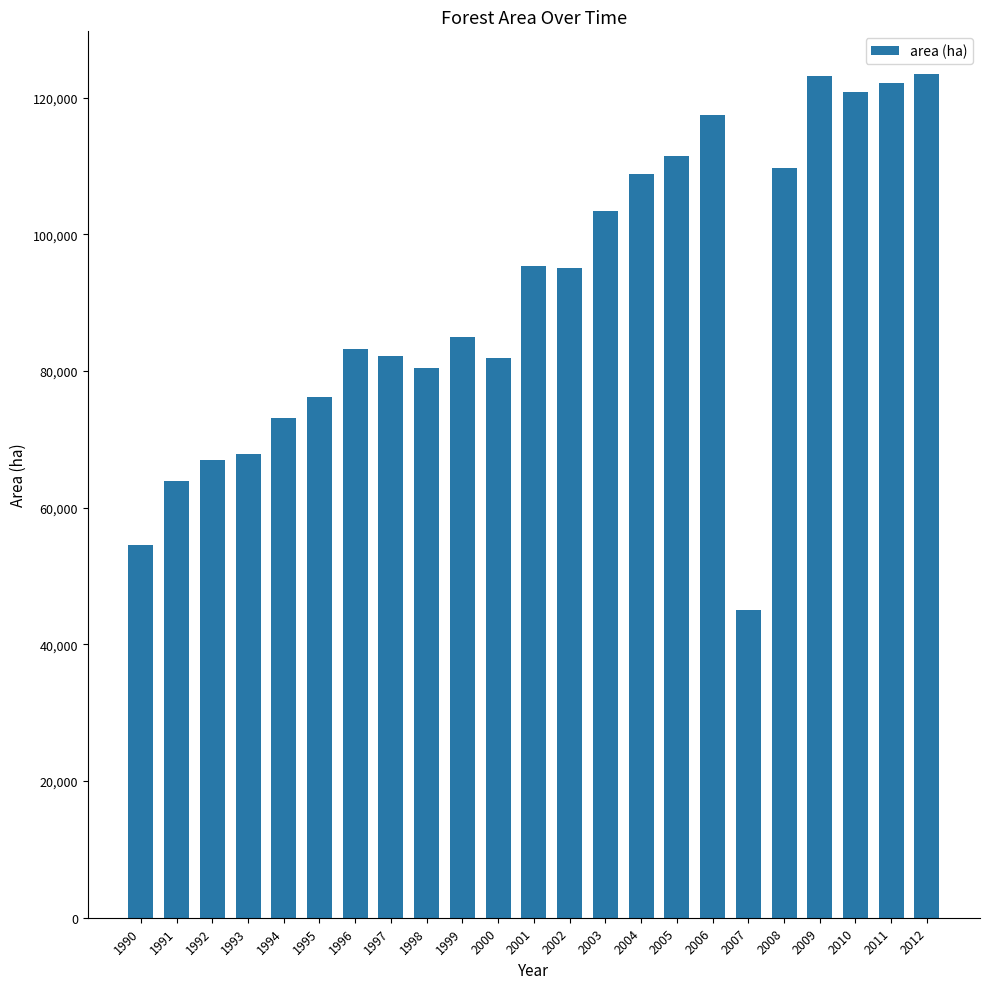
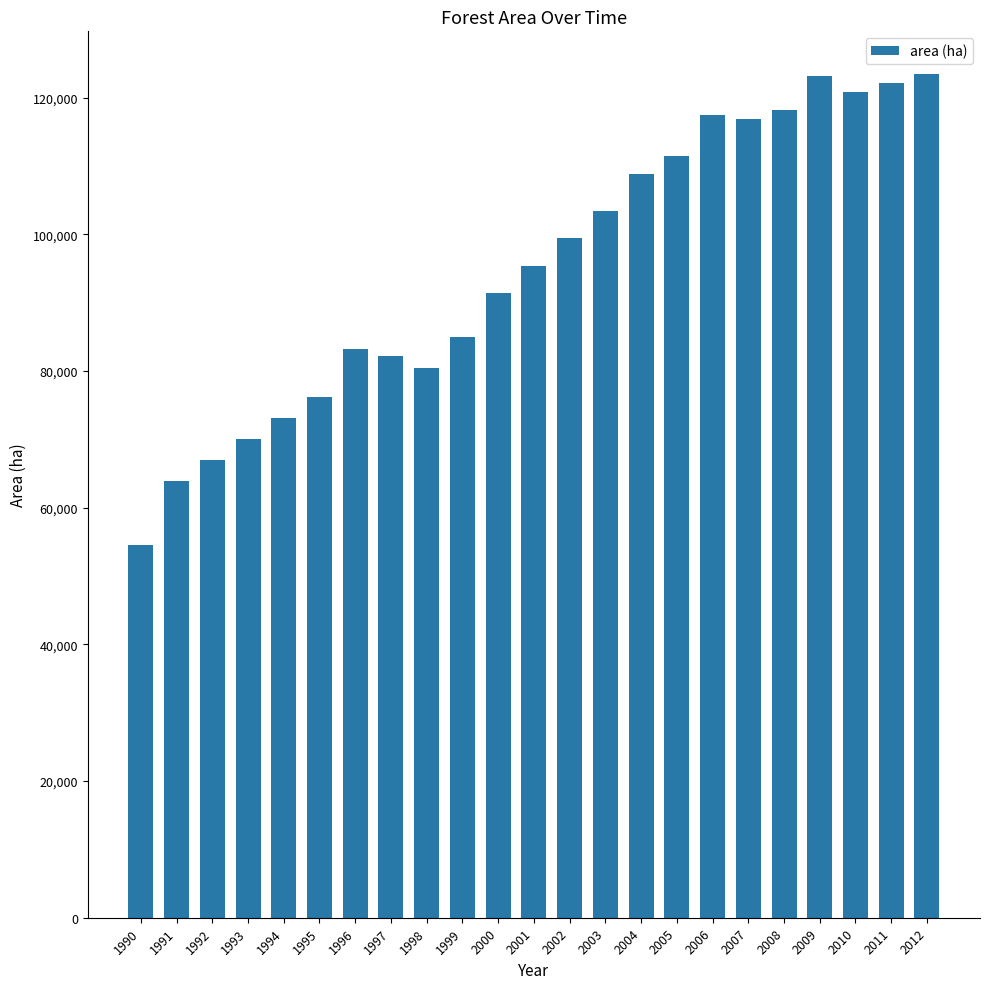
  {
    "1990": "55,000",
    "1991": "64,000",
    "1992": "67,000",
-   "1993": "68,000",
+   "1993": "70,000",
    "1994": "73,000",
    "1995": "76,000",
    "1996": "83,000",
    "1997": "82,000",
    "1998": "81,000",
    "1999": "85,000",
-   "2000": "82,000",
+   "2000": "91,000",
    "2001": "95,000",
-   "2002": "95,000",
+   "2002": "99,000",
    "2003": "103,000",
    "2004": "109,000",
    "2005": "111,000",
    "2006": "118,000",
-   "2007": "45,000",
-   "2008": "110,000",
+   "2007": "117,000",
+   "2008": "118,000",
    "2009": "123,000",
    "2010": "121,000",
    "2011": "122,000",
    "2012": "124,000"
  }
